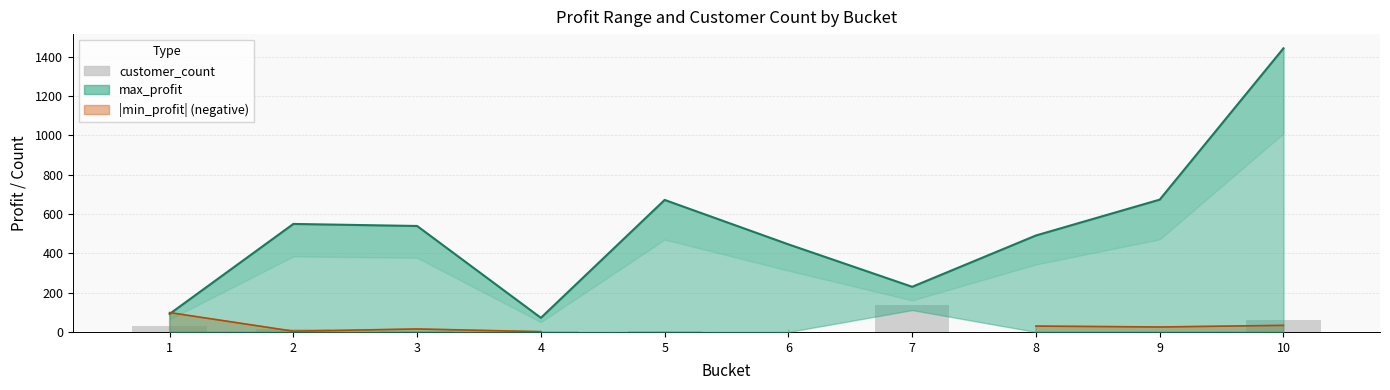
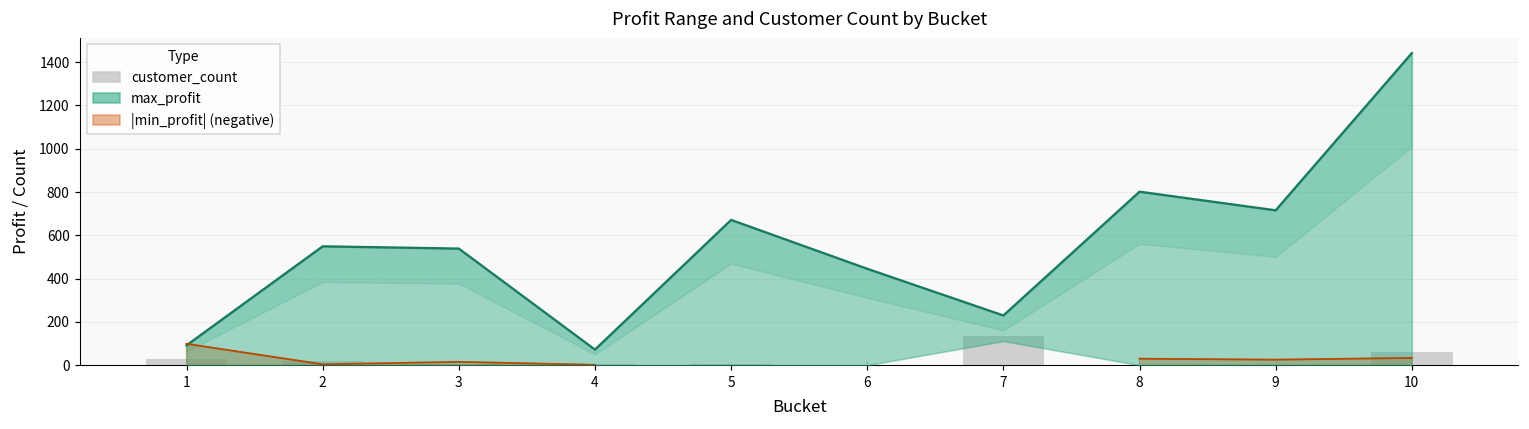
  {
    "customer_count": {
      "1": 30,
      "2": 20,
      "7": 140,
      "10": 60
    },
    "max_profit": {
      "2": 550,
      "3": 540,
      "4": 70,
      "5": 670,
      "6": 450,
      "7": 230,
-     "8": 490,
-     "9": 670,
+     "8": 800,
+     "9": 720,
      "10": 1440
    }
  }
